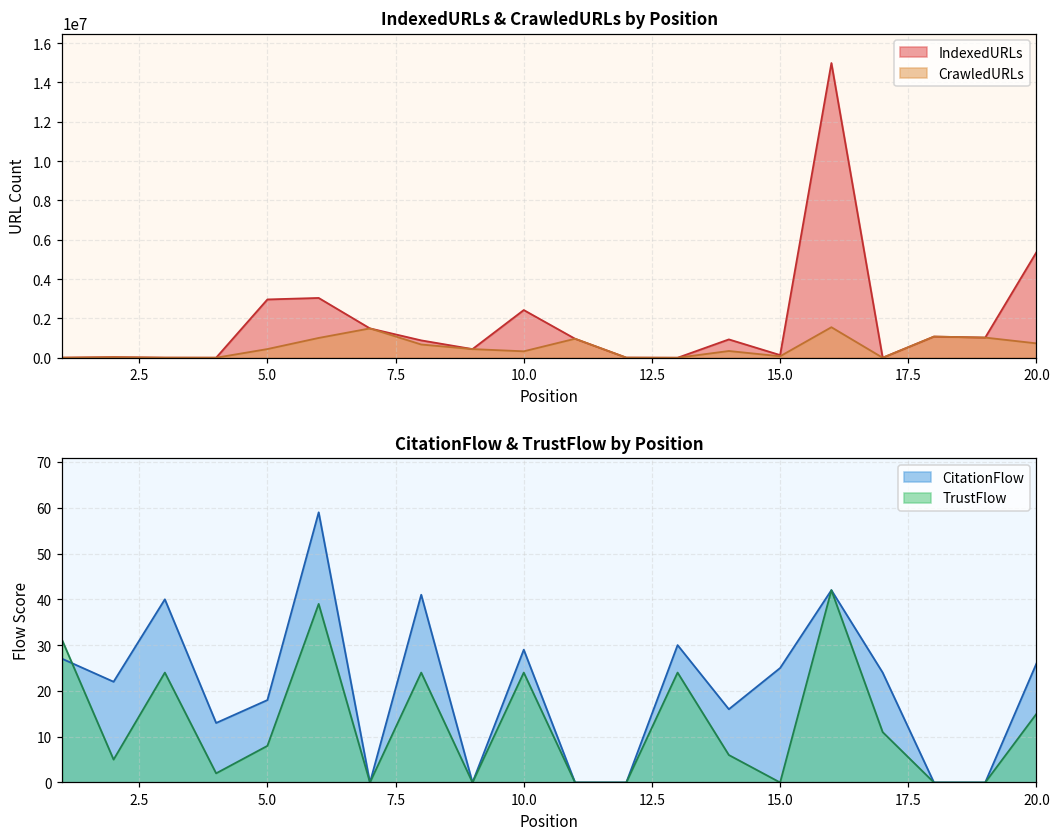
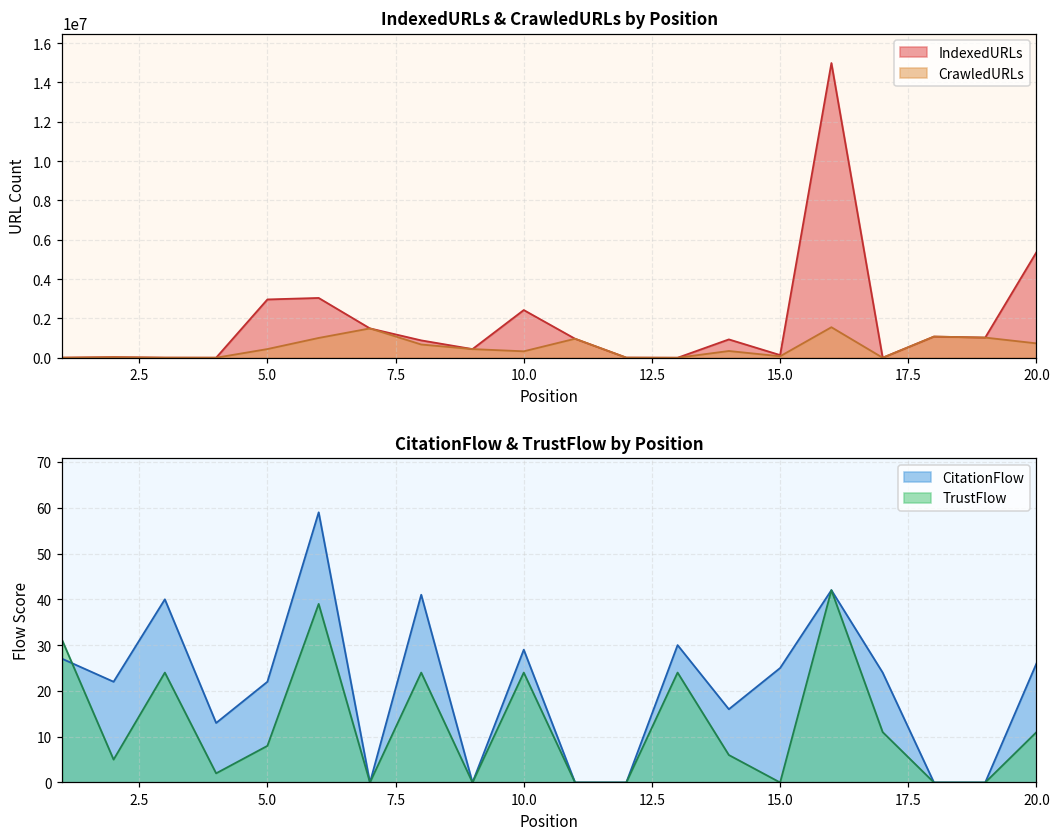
  {
    "CitationFlow & TrustFlow by Position": {
      "CitationFlow": {
-       "5.0": 18,
+       "5.0": 22,
        "10.0": 29,
        "15.0": 25,
        "20.0": 26
      },
      "TrustFlow": {
        "5.0": 8,
        "10.0": 24,
        "15.0": 0,
-       "20.0": 15
+       "20.0": 11
      }
    }
  }
